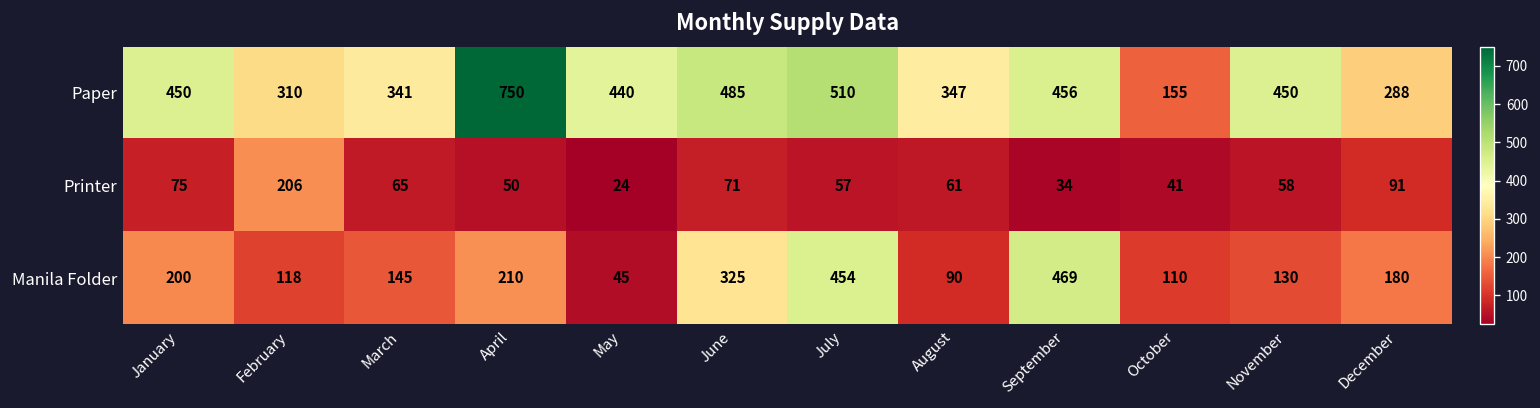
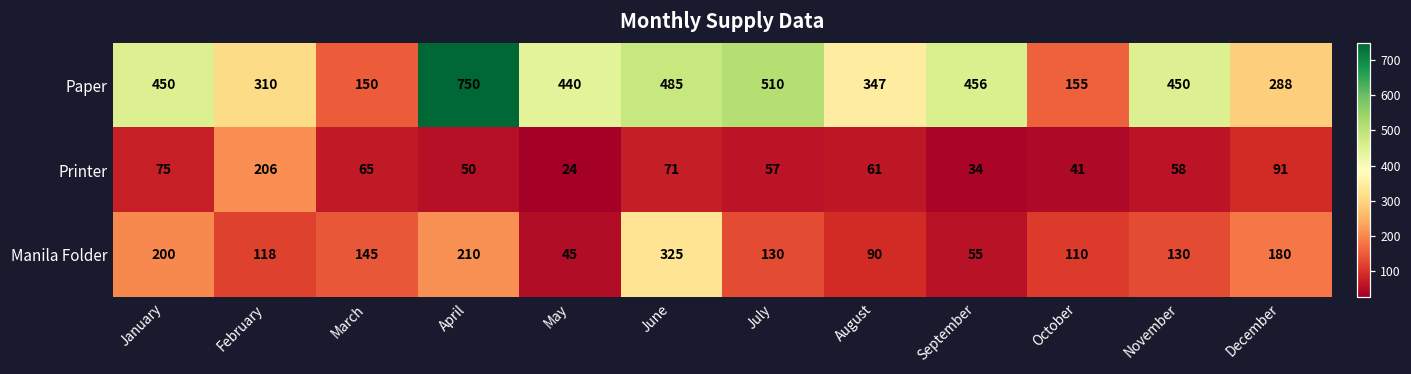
  {
    "Paper": {
      "January": 450,
      "February": 310,
-     "March": 341,
+     "March": 150,
      "April": 750,
      "May": 440,
      "June": 485,
      "July": 510,
      "August": 347,
      "September": 456,
      "October": 155,
      "November": 450,
      "December": 288
    },
    "Printer": {
      "January": 75,
      "February": 206,
      "March": 65,
      "April": 50,
      "May": 24,
      "June": 71,
      "July": 57,
      "August": 61,
      "September": 34,
      "October": 41,
      "November": 58,
      "December": 91
    },
    "Manila Folder": {
      "January": 200,
      "February": 118,
      "March": 145,
      "April": 210,
      "May": 45,
      "June": 325,
-     "July": 454,
+     "July": 130,
      "August": 90,
-     "September": 469,
+     "September": 55,
      "October": 110,
      "November": 130,
      "December": 180
    }
  }
